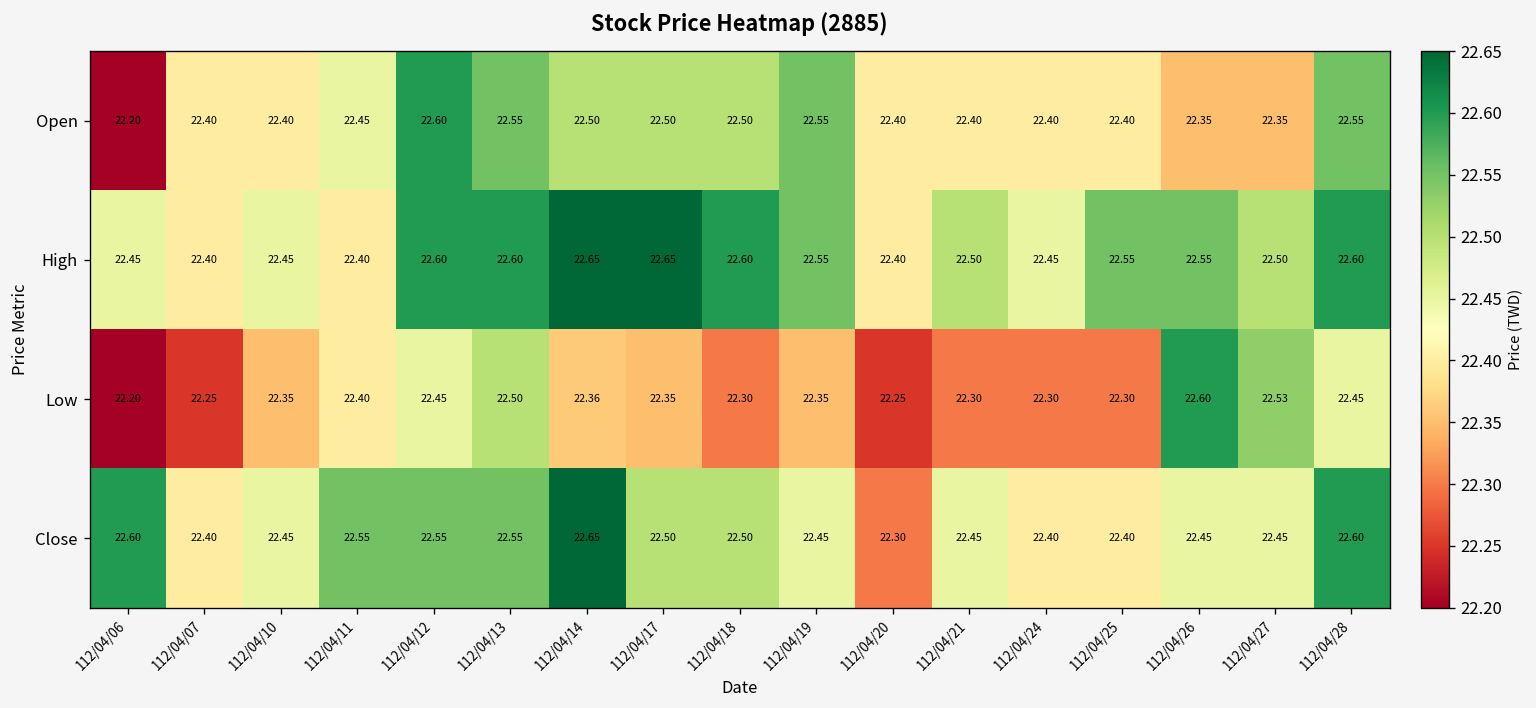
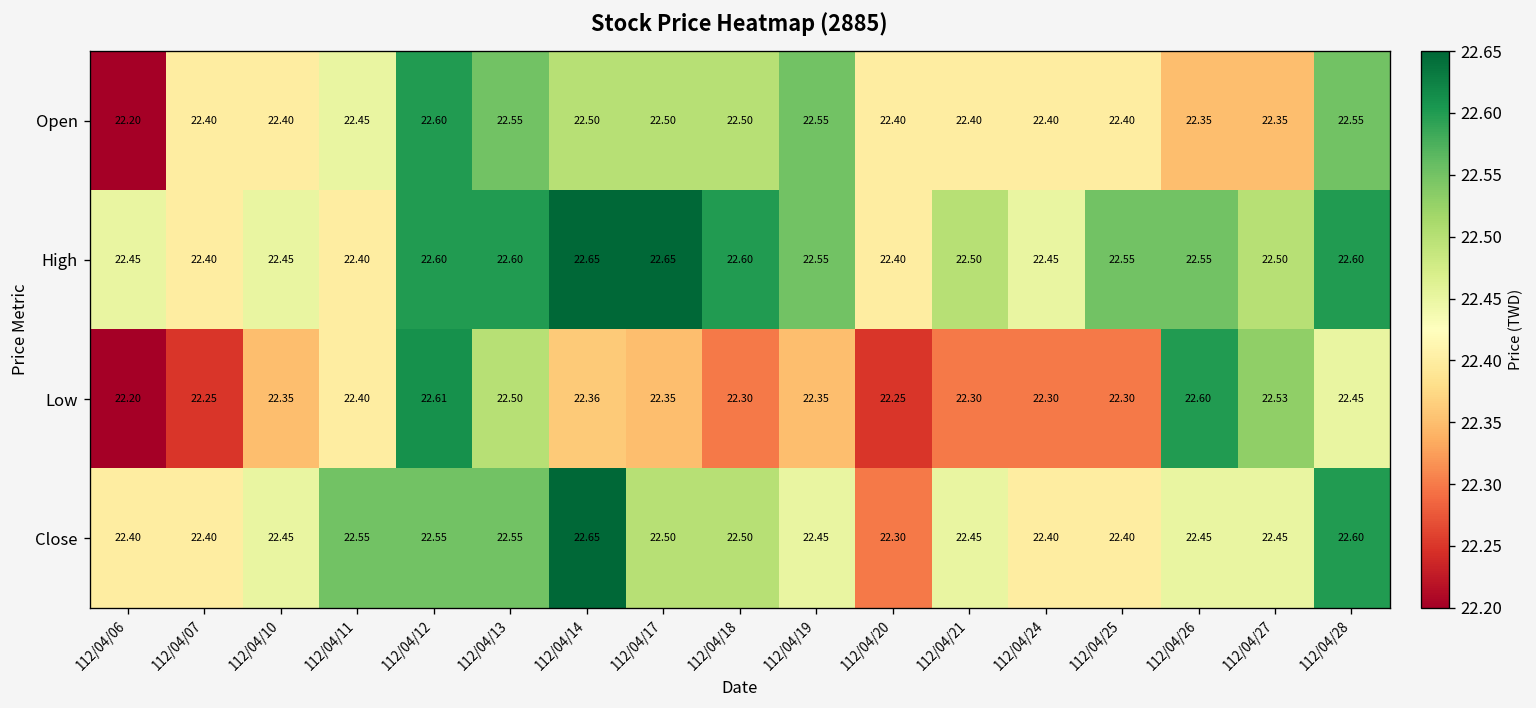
  {
    "Open": {
      "112/04/06": 22.20,
      "112/04/07": 22.40,
      "112/04/10": 22.40,
      "112/04/11": 22.45,
      "112/04/12": 22.60,
      "112/04/13": 22.55,
      "112/04/14": 22.50,
      "112/04/17": 22.50,
      "112/04/18": 22.50,
      "112/04/19": 22.55,
      "112/04/20": 22.40,
      "112/04/21": 22.40,
      "112/04/24": 22.40,
      "112/04/25": 22.40,
      "112/04/26": 22.35,
      "112/04/27": 22.35,
      "112/04/28": 22.55
    },
    "High": {
      "112/04/06": 22.45,
      "112/04/07": 22.40,
      "112/04/10": 22.45,
      "112/04/11": 22.40,
      "112/04/12": 22.60,
      "112/04/13": 22.60,
      "112/04/14": 22.65,
      "112/04/17": 22.65,
      "112/04/18": 22.60,
      "112/04/19": 22.55,
      "112/04/20": 22.40,
      "112/04/21": 22.50,
      "112/04/24": 22.45,
      "112/04/25": 22.55,
      "112/04/26": 22.55,
      "112/04/27": 22.50,
      "112/04/28": 22.60
    },
    "Low": {
      "112/04/06": 22.20,
      "112/04/07": 22.25,
      "112/04/10": 22.35,
      "112/04/11": 22.40,
-     "112/04/12": 22.45,
+     "112/04/12": 22.61,
      "112/04/13": 22.50,
      "112/04/14": 22.36,
      "112/04/17": 22.35,
      "112/04/18": 22.30,
      "112/04/19": 22.35,
      "112/04/20": 22.25,
      "112/04/21": 22.30,
      "112/04/24": 22.30,
      "112/04/25": 22.30,
      "112/04/26": 22.60,
      "112/04/27": 22.53,
      "112/04/28": 22.45
    },
    "Close": {
-     "112/04/06": 22.60,
+     "112/04/06": 22.40,
      "112/04/07": 22.40,
      "112/04/10": 22.45,
      "112/04/11": 22.55,
      "112/04/12": 22.55,
      "112/04/13": 22.55,
      "112/04/14": 22.65,
      "112/04/17": 22.50,
      "112/04/18": 22.50,
      "112/04/19": 22.45,
      "112/04/20": 22.30,
      "112/04/21": 22.45,
      "112/04/24": 22.40,
      "112/04/25": 22.40,
      "112/04/26": 22.45,
      "112/04/27": 22.45,
      "112/04/28": 22.60
    }
  }
